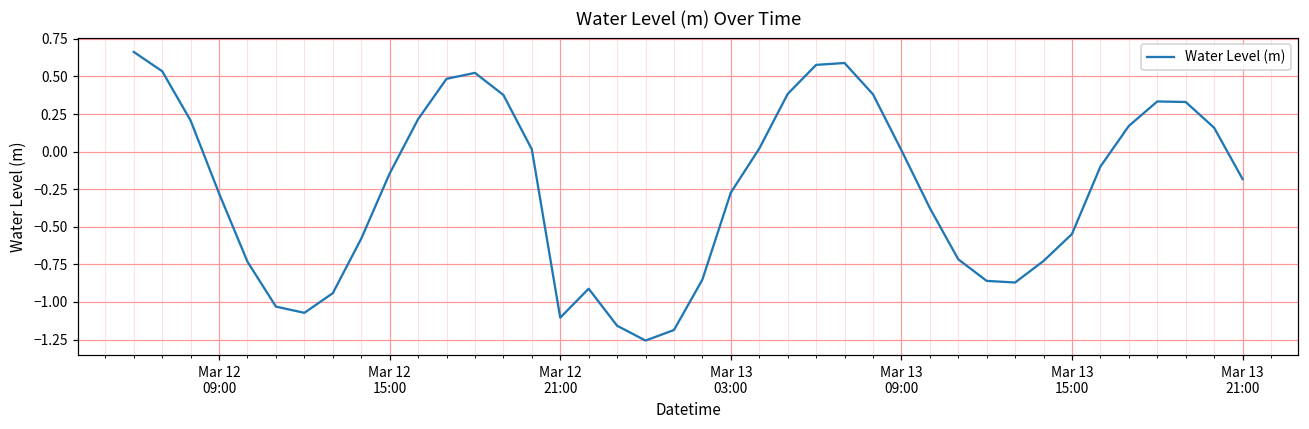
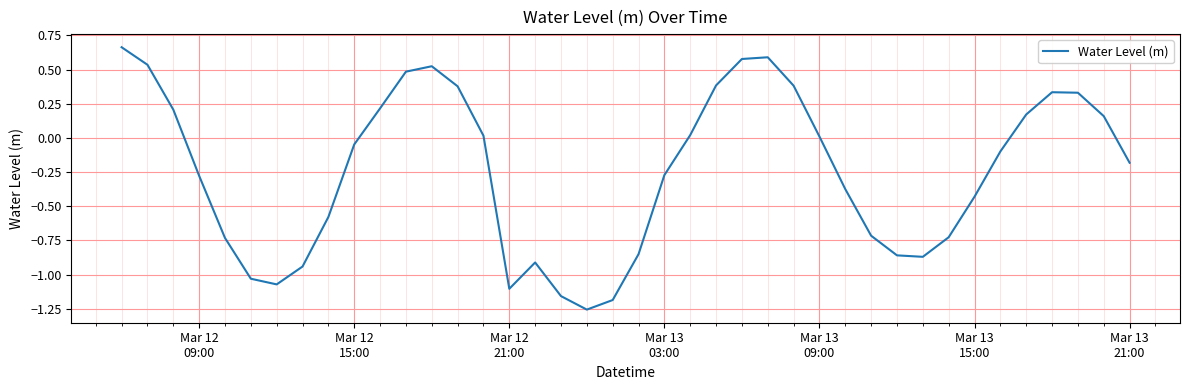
  {
    "Mar 12 09:00": -0.28,
-   "Mar 12 15:00": -0.15,
+   "Mar 12 15:00": -0.05,
    "Mar 12 21:00": -1.10,
    "Mar 13 03:00": -0.27,
    "Mar 13 09:00": 0.01,
-   "Mar 13 15:00": -0.55,
+   "Mar 13 15:00": -0.43,
    "Mar 13 21:00": -0.18
  }
